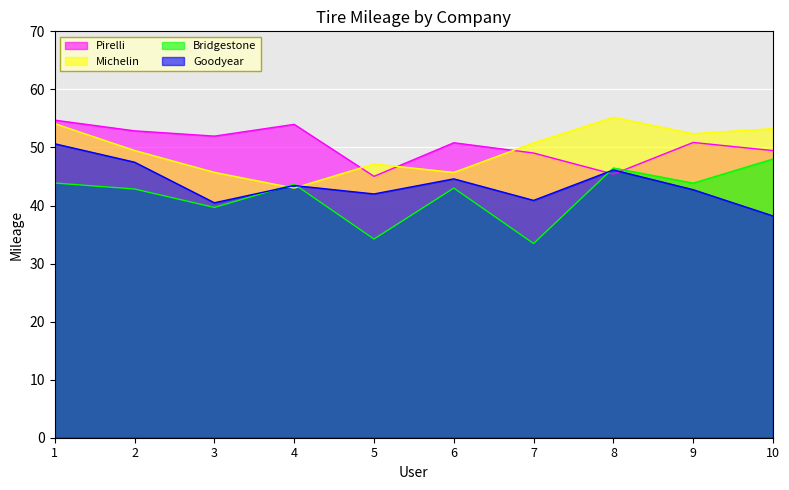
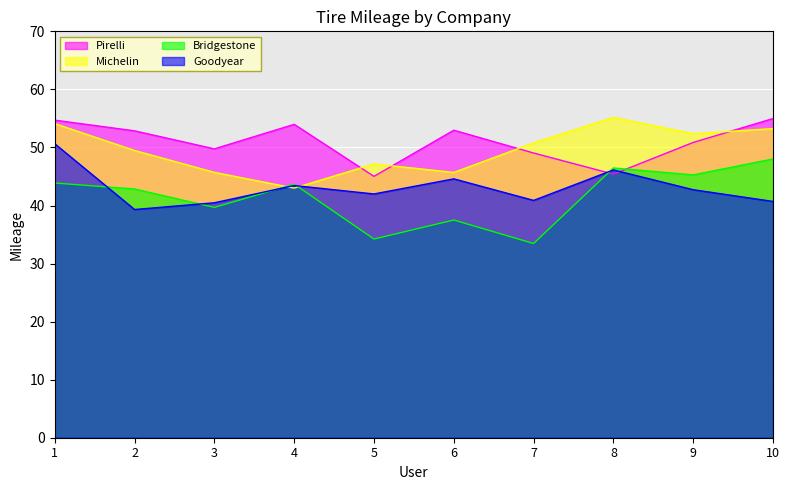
  {
    "Pirelli": {
      "1": 55,
      "2": 53,
-     "3": 52,
+     "3": 50,
      "4": 54,
      "5": 45,
-     "6": 51,
+     "6": 53,
      "7": 49,
      "8": 45,
      "9": 51,
-     "10": 49
+     "10": 55
    },
    "Michelin": {
      "1": 54,
      "2": 49,
      "3": 46,
      "4": 43,
      "5": 47,
      "6": 46,
      "7": 51,
      "8": 55,
      "9": 52,
      "10": 53
    },
    "Bridgestone": {
      "1": 44,
      "2": 43,
      "3": 40,
      "5": 34,
-     "6": 43,
+     "6": 38,
      "7": 33,
-     "9": 44,
+     "9": 45,
      "10": 48
    },
    "Goodyear": {
      "1": 51,
-     "2": 47,
+     "2": 39,
      "3": 40,
      "5": 42,
      "6": 45,
      "7": 41,
      "9": 43,
-     "10": 38
+     "10": 41
    }
  }
